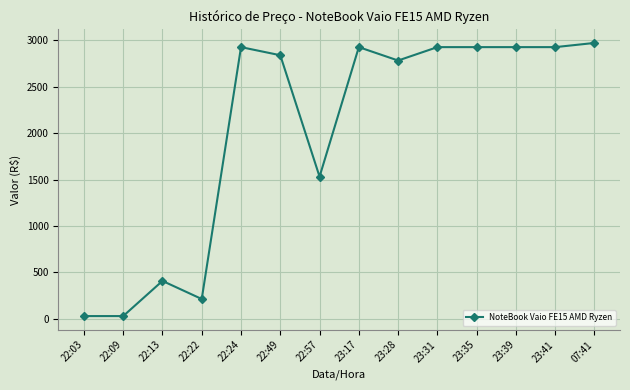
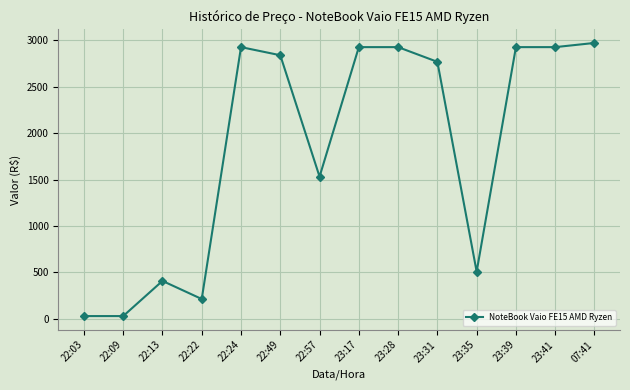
  {
    "22:03": 0,
    "22:09": 0,
    "22:13": 400,
    "22:22": 200,
    "22:24": 2900,
    "22:49": 2800,
    "22:57": 1500,
    "23:17": 2900,
-   "23:28": 2800,
-   "23:31": 2900,
-   "23:35": 2900,
+   "23:28": 2900,
+   "23:31": 2800,
+   "23:35": 500,
    "23:39": 2900,
    "23:41": 2900,
    "07:41": 3000
  }
